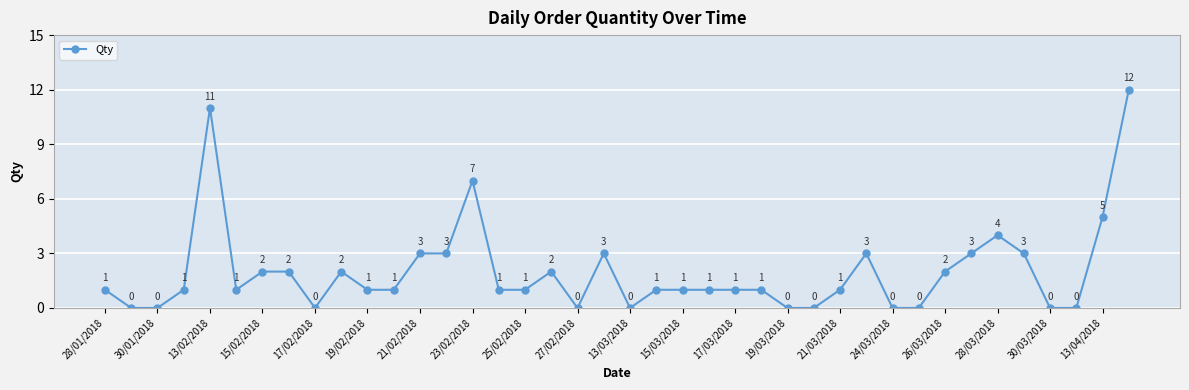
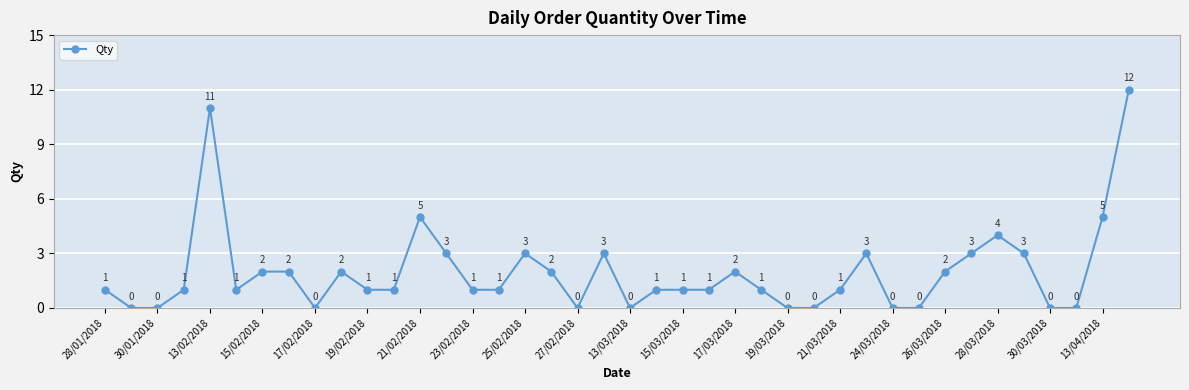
  {
    "28/01/2018": 1,
    "30/01/2018": 0,
    "13/02/2018": 11,
    "15/02/2018": 2,
    "17/02/2018": 0,
    "19/02/2018": 1,
-   "21/02/2018": 3,
-   "23/02/2018": 7,
-   "25/02/2018": 1,
+   "21/02/2018": 5,
+   "23/02/2018": 1,
+   "25/02/2018": 3,
    "27/02/2018": 0,
    "13/03/2018": 0,
    "15/03/2018": 1,
-   "17/03/2018": 1,
+   "17/03/2018": 2,
    "19/03/2018": 0,
    "21/03/2018": 1,
    "24/03/2018": 0,
    "26/03/2018": 2,
    "28/03/2018": 4,
    "30/03/2018": 0,
    "13/04/2018": 5
  }
